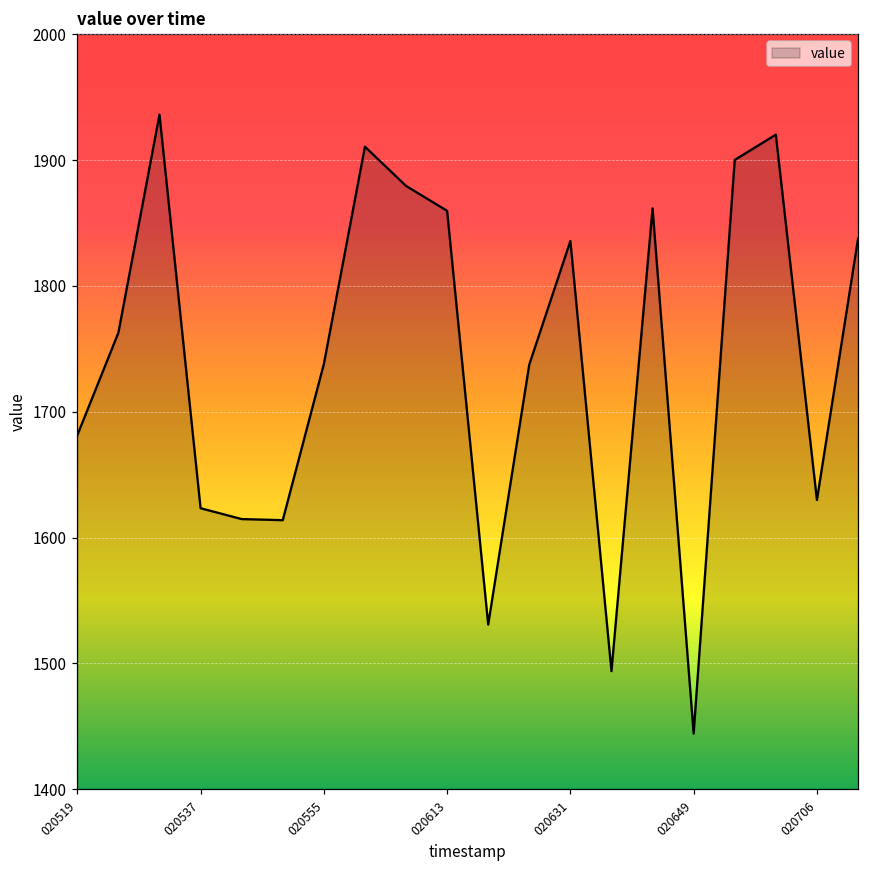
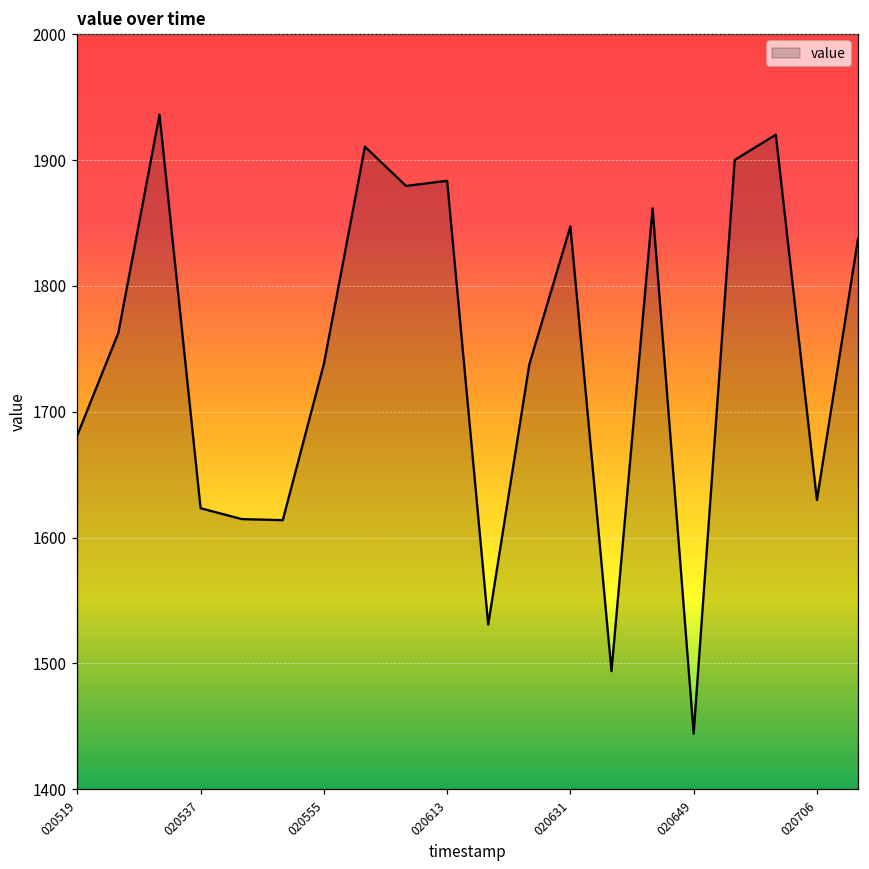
  {
    "020519": 1681,
    "020537": 1623,
    "020555": 1738,
-   "020613": 1860,
-   "020631": 1836,
+   "020613": 1884,
+   "020631": 1847,
    "020649": 1444,
    "020706": 1630
  }
